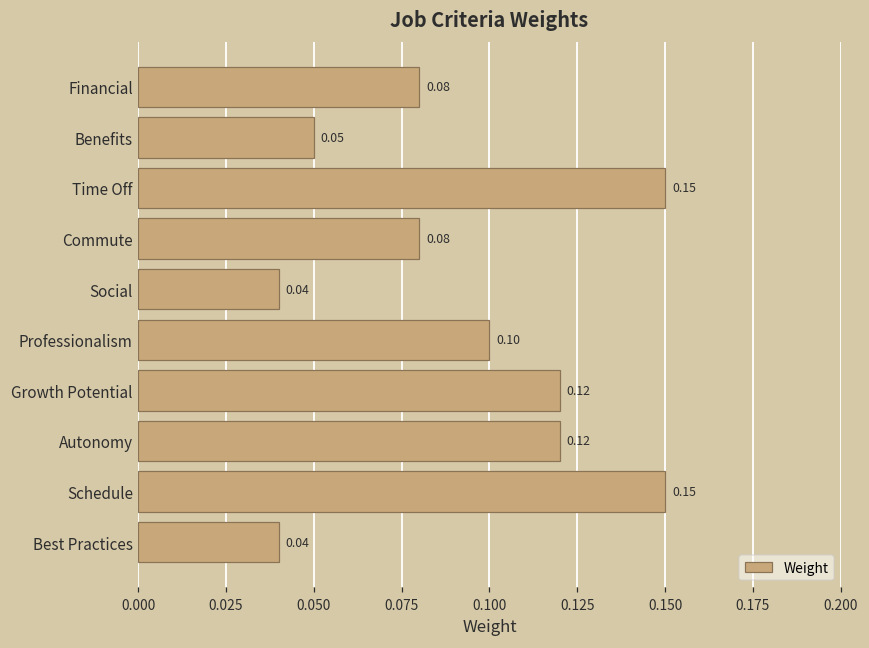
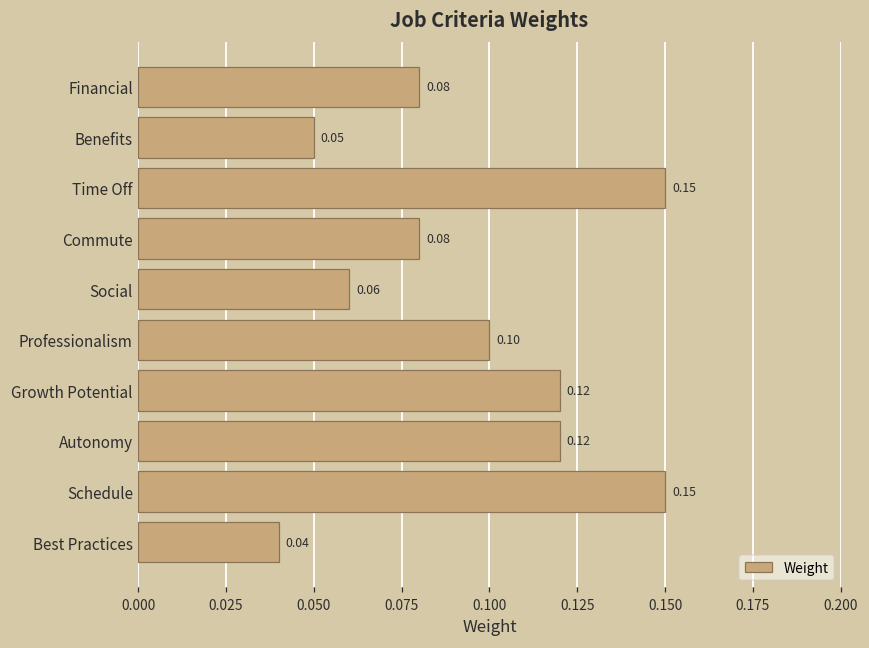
  {
    "Financial": 0.08,
    "Benefits": 0.05,
    "Time Off": 0.15,
    "Commute": 0.08,
-   "Social": 0.04,
+   "Social": 0.06,
    "Professionalism": 0.10,
    "Growth Potential": 0.12,
    "Autonomy": 0.12,
    "Schedule": 0.15,
    "Best Practices": 0.04
  }
